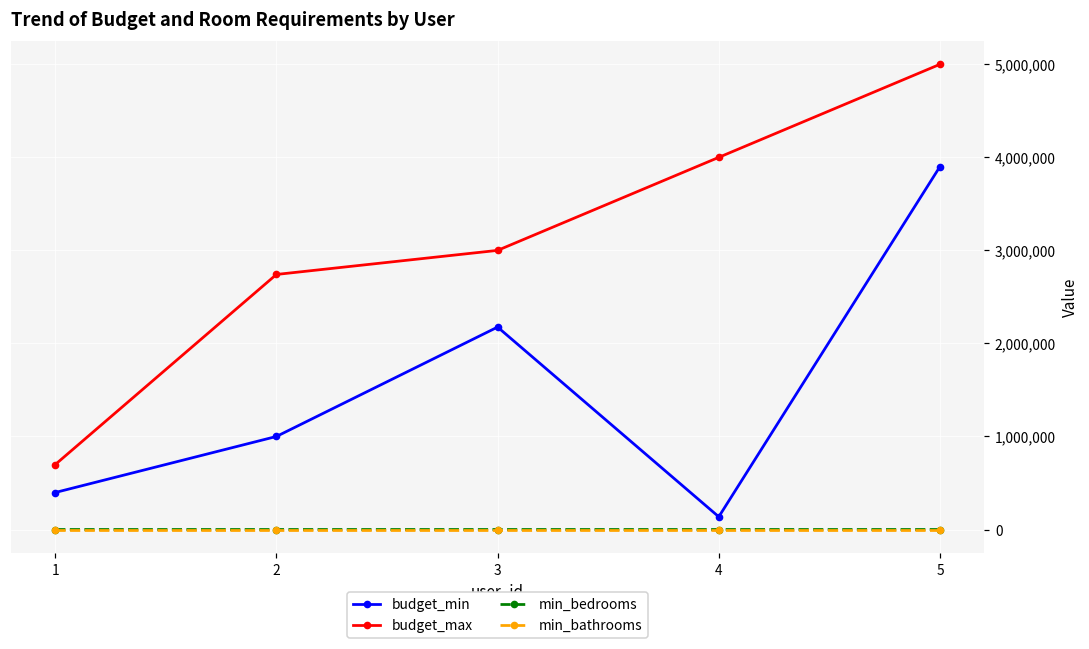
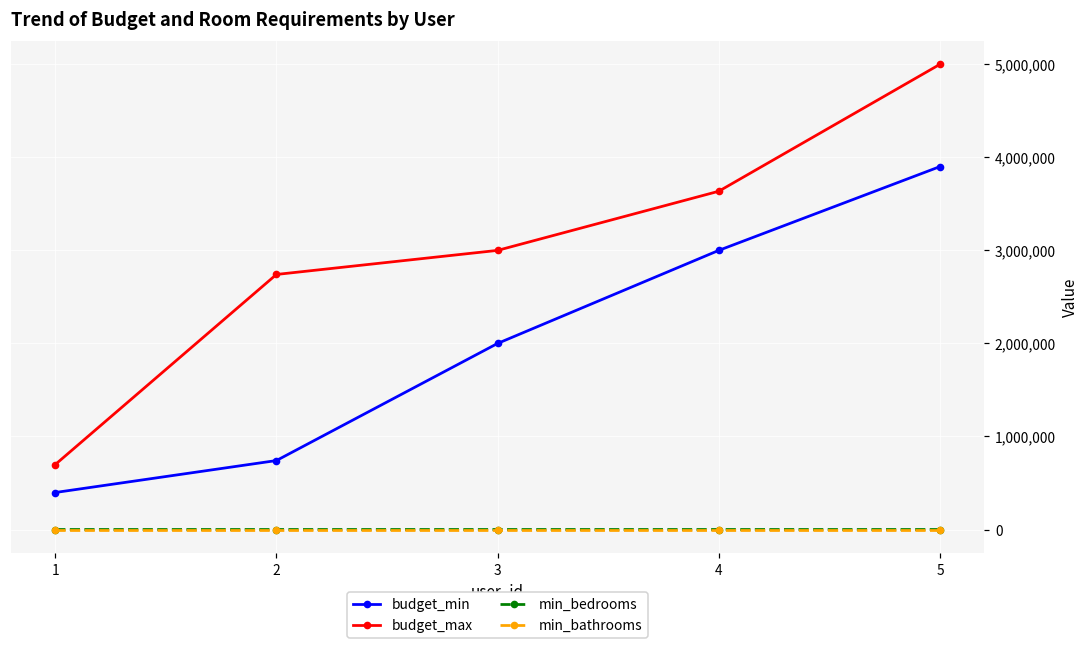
  {
    "budget_min": {
      "1": "400,000",
-     "2": "1,000,000",
-     "3": "2,200,000",
-     "4": "100,000",
+     "2": "700,000",
+     "3": "2,000,000",
+     "4": "3,000,000",
      "5": "3,900,000"
    },
    "budget_max": {
      "1": "700,000",
      "2": "2,700,000",
      "3": "3,000,000",
-     "4": "4,000,000",
+     "4": "3,600,000",
      "5": "5,000,000"
    },
    "min_bathrooms": {
      "1": "0",
      "2": "0",
      "3": "0",
      "4": "0",
      "5": "0"
    }
  }
